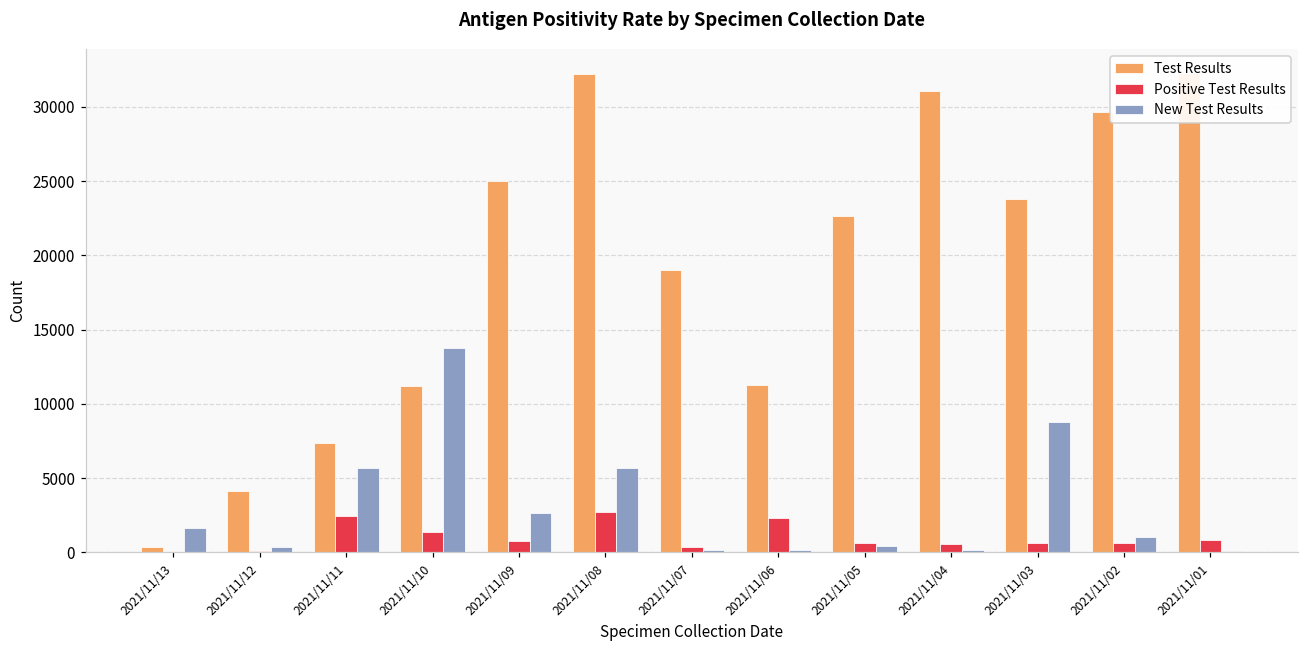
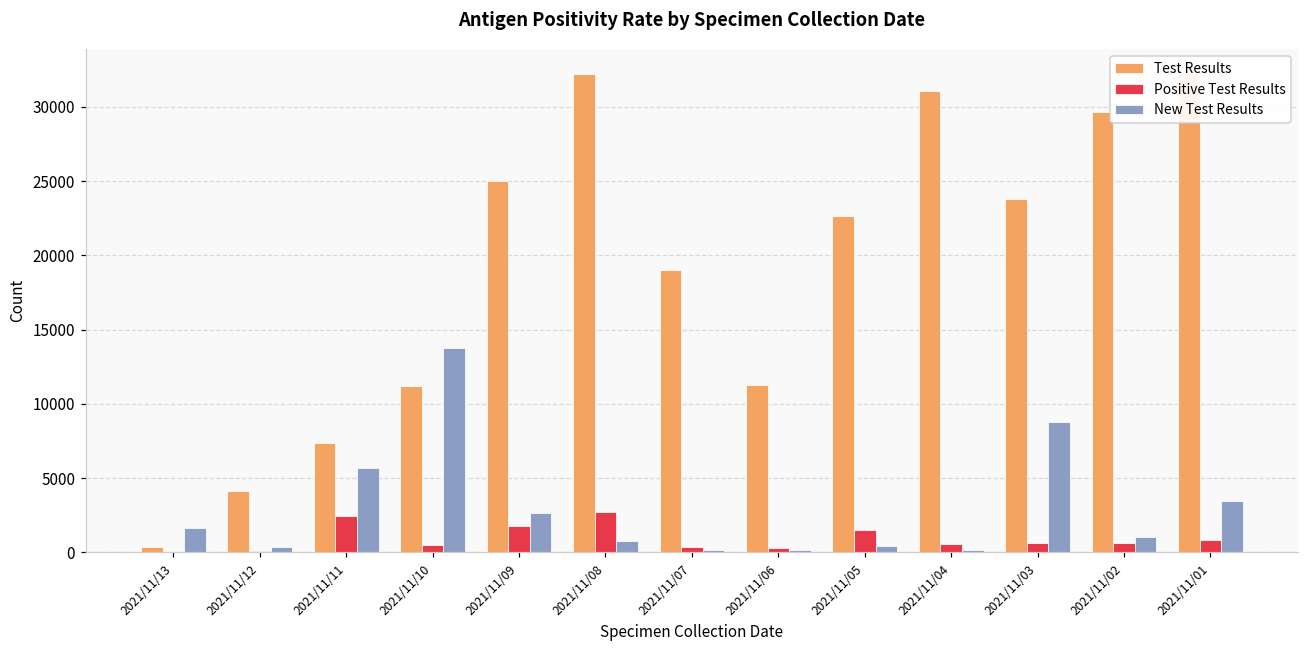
  {
    "Test Results": {
      "2021/11/13": 400,
      "2021/11/12": 4100,
      "2021/11/11": 7300,
      "2021/11/10": 11200,
      "2021/11/09": 25000,
      "2021/11/08": 32200,
      "2021/11/07": 19000,
      "2021/11/06": 11300,
      "2021/11/05": 22700,
      "2021/11/04": 31100,
      "2021/11/03": 23800,
      "2021/11/02": 29600
    },
    "Positive Test Results": {
      "2021/11/11": 2400,
-     "2021/11/10": 1400,
-     "2021/11/09": 800,
+     "2021/11/10": 500,
+     "2021/11/09": 1800,
      "2021/11/08": 2700,
      "2021/11/07": 300,
-     "2021/11/06": 2300,
-     "2021/11/05": 600,
+     "2021/11/06": 300,
+     "2021/11/05": 1500,
      "2021/11/04": 600,
      "2021/11/03": 600,
      "2021/11/02": 700,
      "2021/11/01": 800
    },
    "New Test Results": {
      "2021/11/13": 1600,
      "2021/11/12": 400,
      "2021/11/11": 5700,
      "2021/11/10": 13800,
      "2021/11/09": 2600,
-     "2021/11/08": 5700,
+     "2021/11/08": 800,
      "2021/11/06": 200,
      "2021/11/05": 400,
      "2021/11/03": 8800,
      "2021/11/02": 1000,
-     "2021/11/01": 100
+     "2021/11/01": 3500
    }
  }
